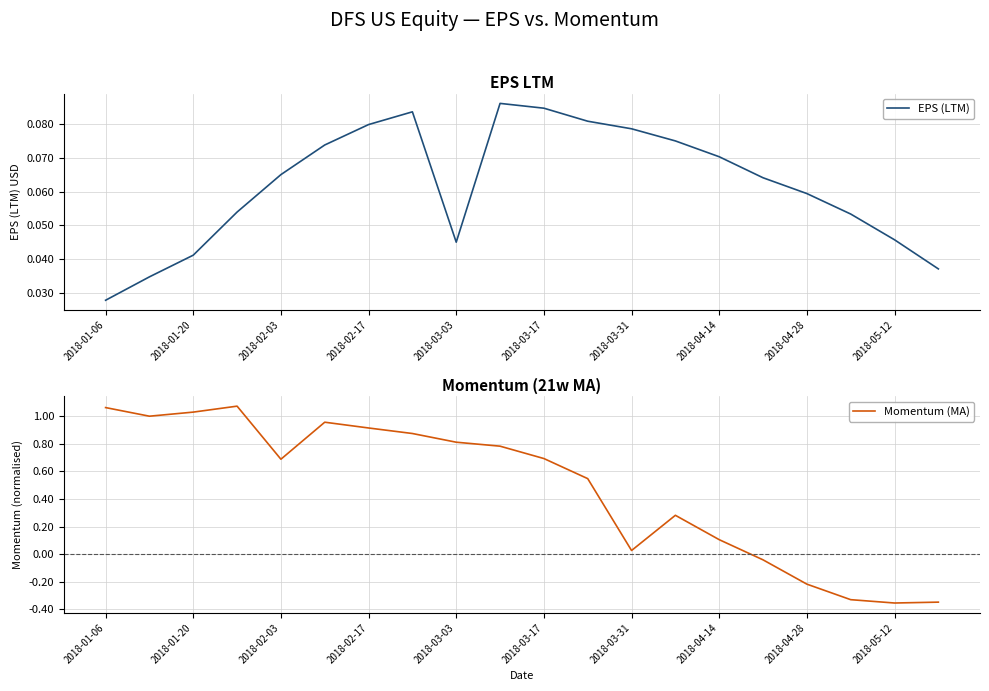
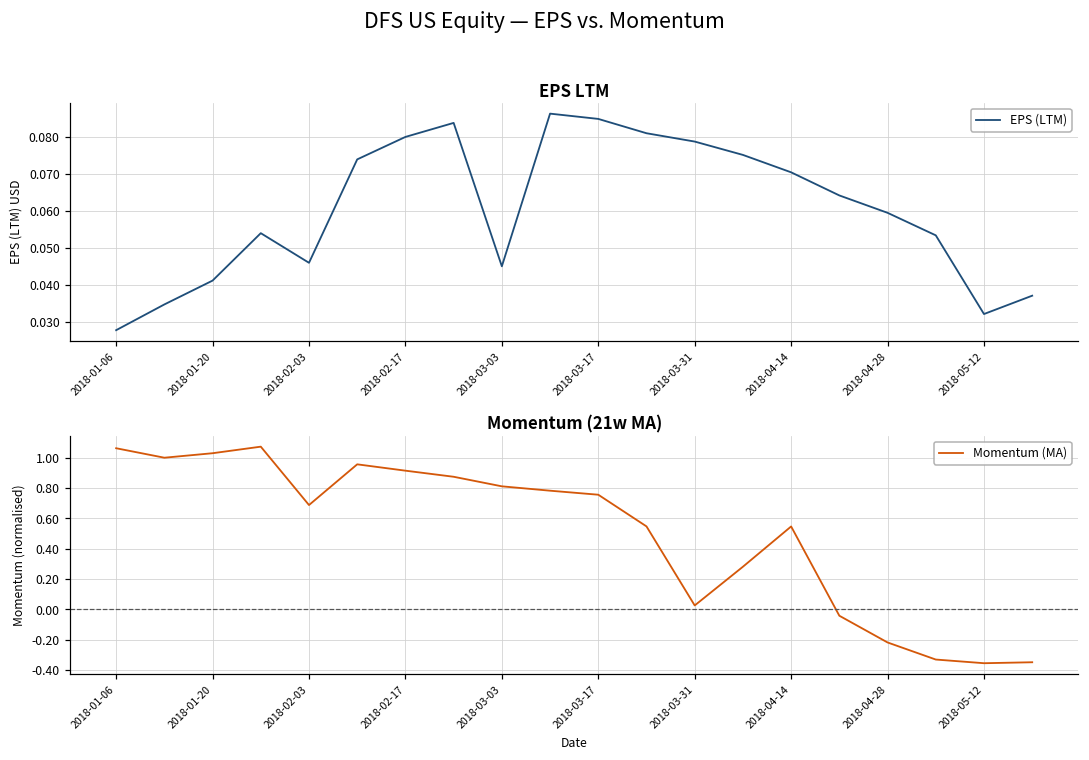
  {
    "EPS LTM": {
      "2018-01-06": 0.028,
      "2018-01-20": 0.041,
-     "2018-02-03": 0.065,
+     "2018-02-03": 0.046,
      "2018-02-17": 0.080,
      "2018-03-03": 0.045,
      "2018-03-17": 0.085,
      "2018-03-31": 0.079,
      "2018-04-14": 0.070,
      "2018-04-28": 0.059,
-     "2018-05-12": 0.046
+     "2018-05-12": 0.032
    },
    "Momentum (21w MA)": {
      "2018-01-06": 1.06,
      "2018-01-20": 1.03,
      "2018-02-03": 0.69,
      "2018-02-17": 0.92,
      "2018-03-03": 0.81,
-     "2018-03-17": 0.69,
+     "2018-03-17": 0.76,
      "2018-03-31": 0.03,
-     "2018-04-14": 0.10,
+     "2018-04-14": 0.55,
      "2018-04-28": -0.22,
      "2018-05-12": -0.35
    }
  }
